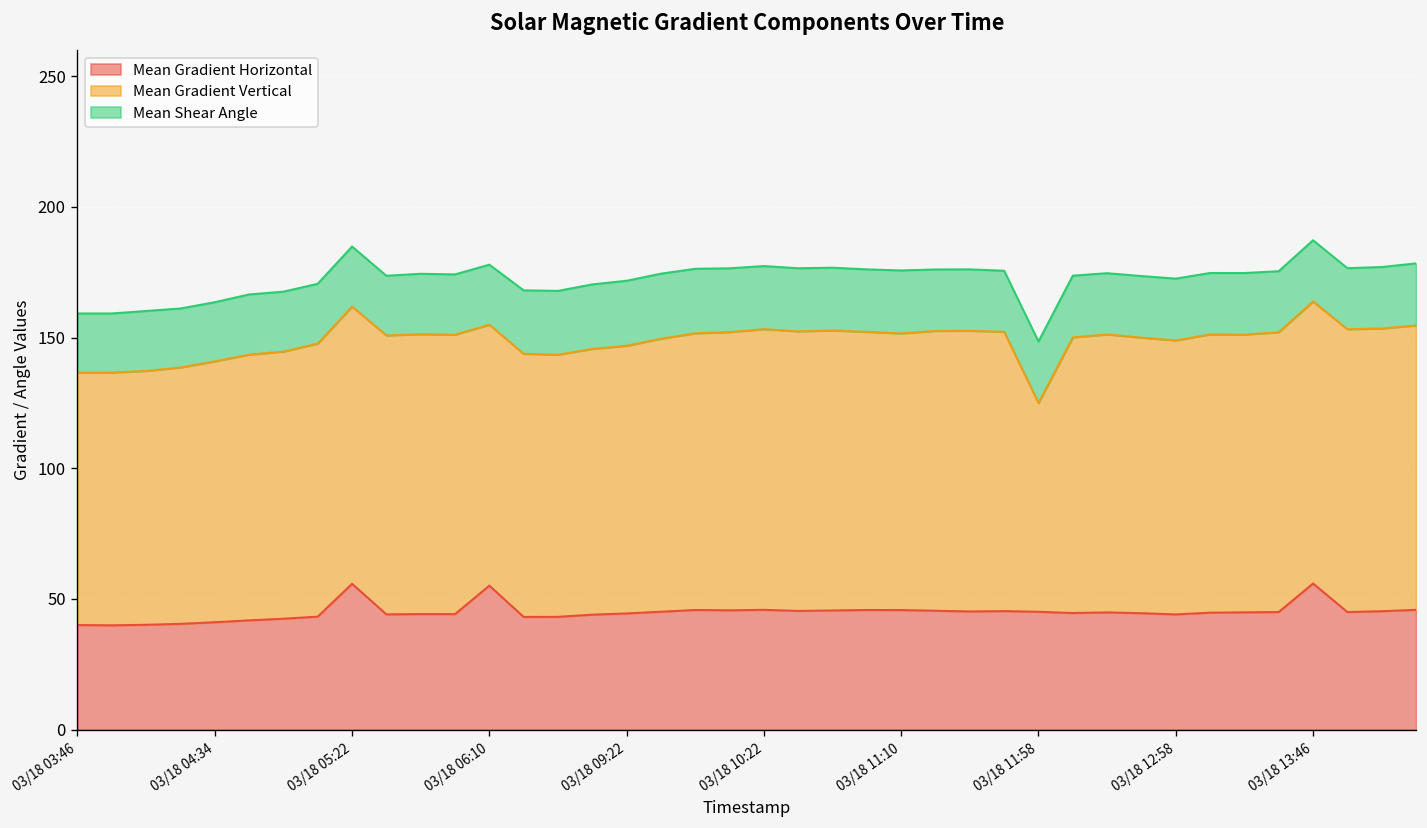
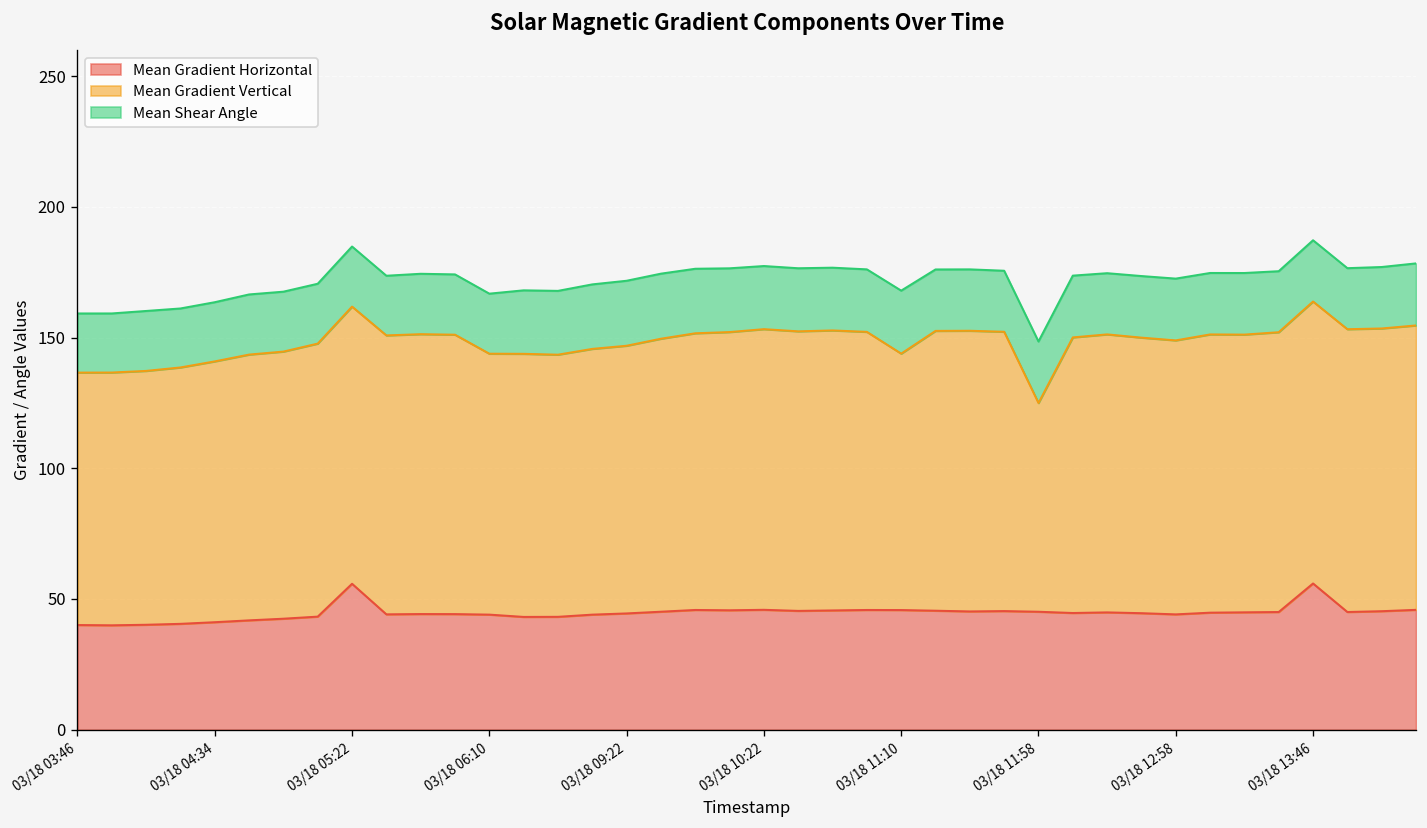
  {
    "Mean Gradient Horizontal": {
      "03/18 03:46": 40,
      "03/18 04:34": 41,
      "03/18 05:22": 56,
-     "03/18 06:10": 55,
+     "03/18 06:10": 44,
      "03/18 09:22": 44,
      "03/18 10:22": 46,
      "03/18 11:10": 46,
      "03/18 11:58": 45,
      "03/18 12:58": 44,
      "03/18 13:46": 56
    },
    "Mean Gradient Vertical": {
      "03/18 03:46": 97,
      "03/18 04:34": 100,
      "03/18 05:22": 106,
      "03/18 06:10": 100,
      "03/18 09:22": 102,
      "03/18 10:22": 107,
-     "03/18 11:10": 106,
+     "03/18 11:10": 98,
      "03/18 11:58": 80,
      "03/18 12:58": 105,
      "03/18 13:46": 108
    },
    "Mean Shear Angle": {
      "03/18 03:46": 23,
      "03/18 04:34": 23,
      "03/18 05:22": 23,
      "03/18 06:10": 23,
      "03/18 09:22": 25,
      "03/18 10:22": 24,
      "03/18 11:10": 24,
      "03/18 11:58": 24,
      "03/18 12:58": 24,
      "03/18 13:46": 23
    }
  }
